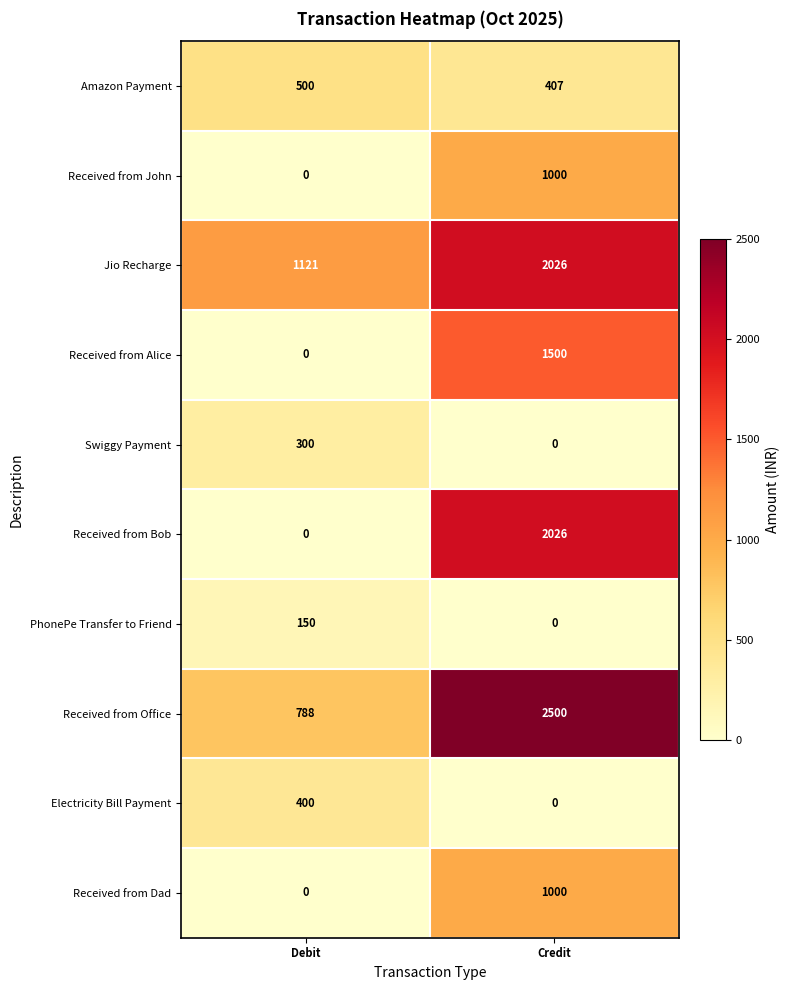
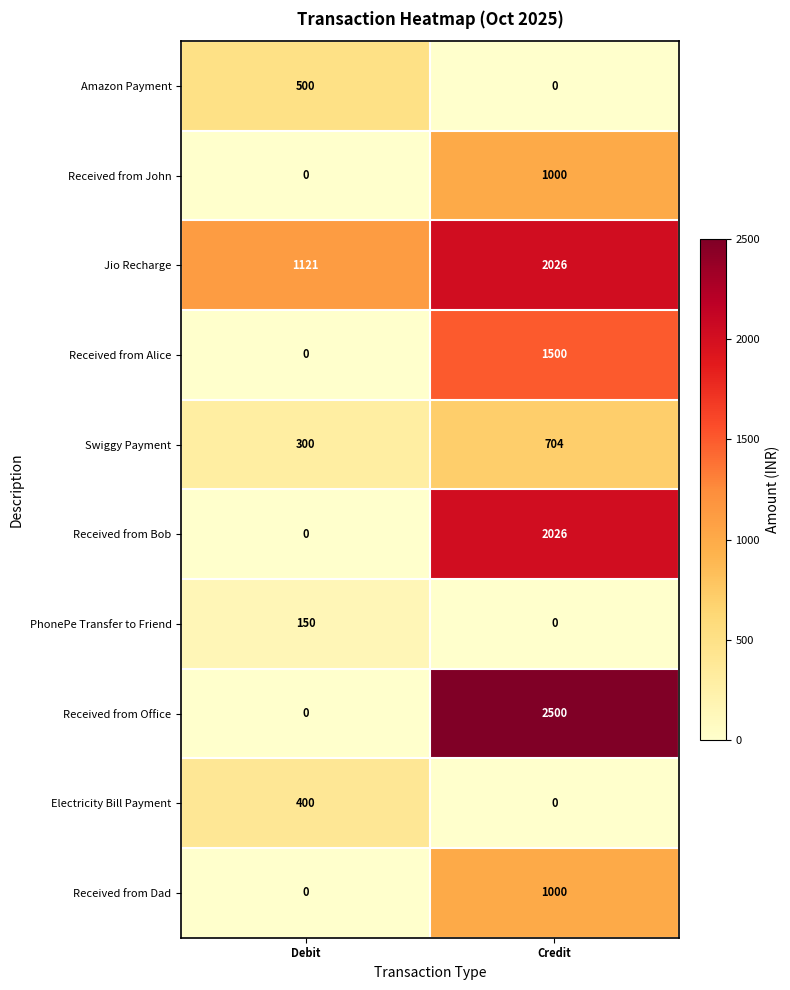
  {
    "Amazon Payment": {
      "Debit": 500,
-     "Credit": 407
+     "Credit": 0
    },
    "Received from John": {
      "Debit": 0,
      "Credit": 1000
    },
    "Jio Recharge": {
      "Debit": 1121,
      "Credit": 2026
    },
    "Received from Alice": {
      "Debit": 0,
      "Credit": 1500
    },
    "Swiggy Payment": {
      "Debit": 300,
-     "Credit": 0
+     "Credit": 704
    },
    "Received from Bob": {
      "Debit": 0,
      "Credit": 2026
    },
    "PhonePe Transfer to Friend": {
      "Debit": 150,
      "Credit": 0
    },
    "Received from Office": {
-     "Debit": 788,
+     "Debit": 0,
      "Credit": 2500
    },
    "Electricity Bill Payment": {
      "Debit": 400,
      "Credit": 0
    },
    "Received from Dad": {
      "Debit": 0,
      "Credit": 1000
    }
  }
